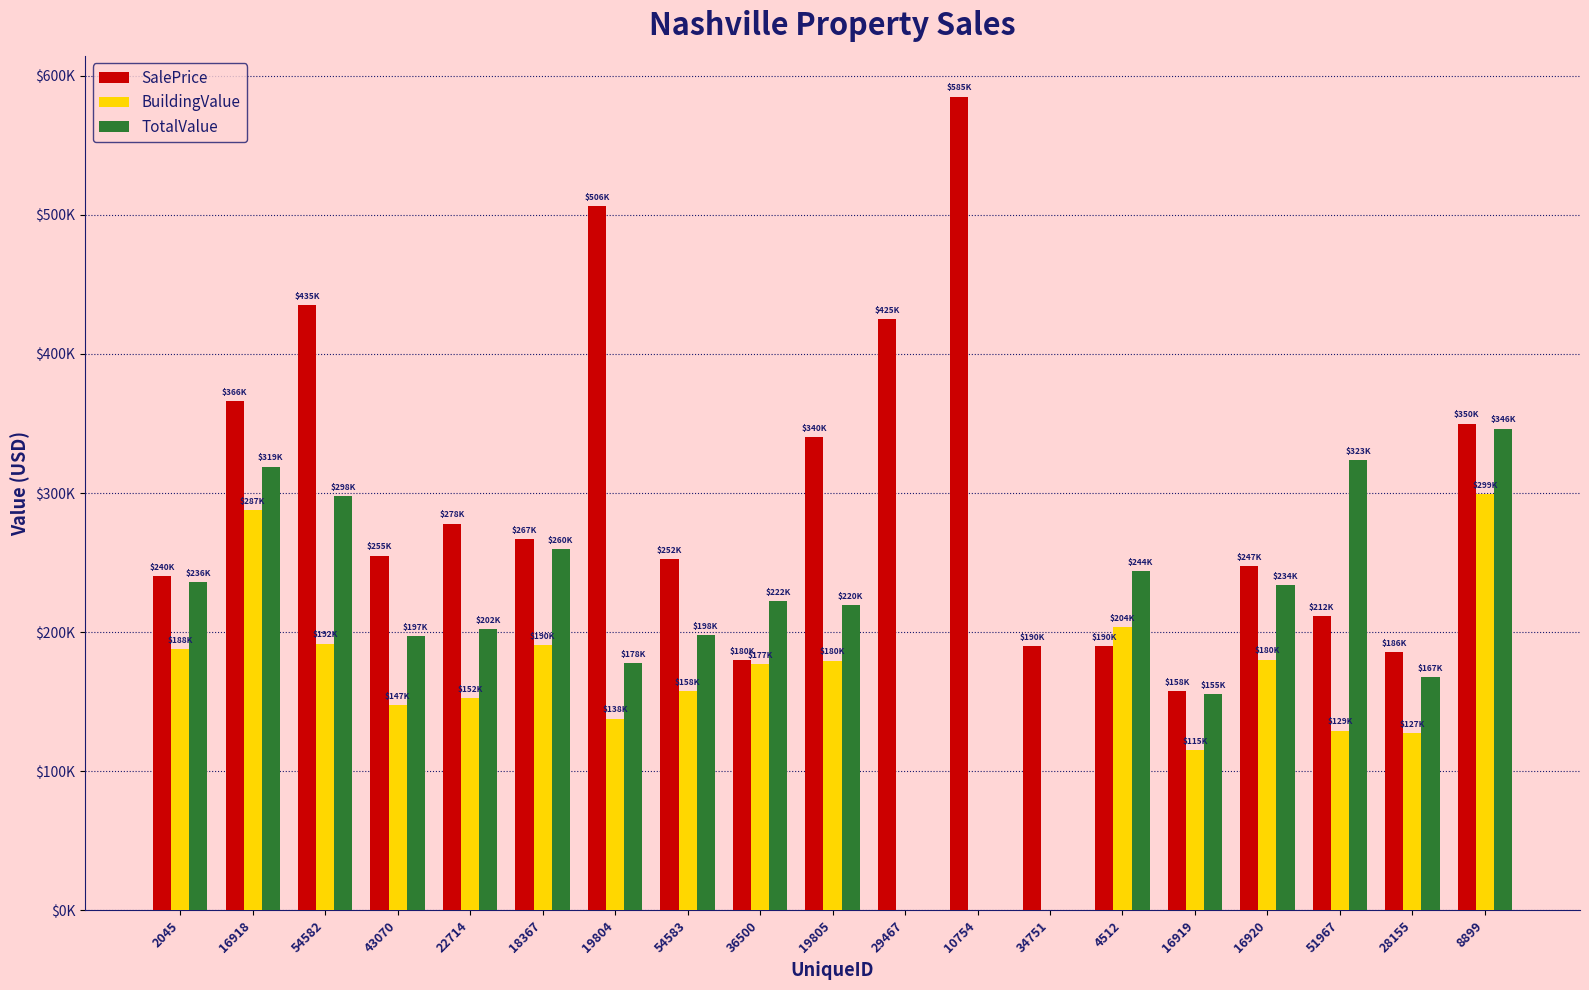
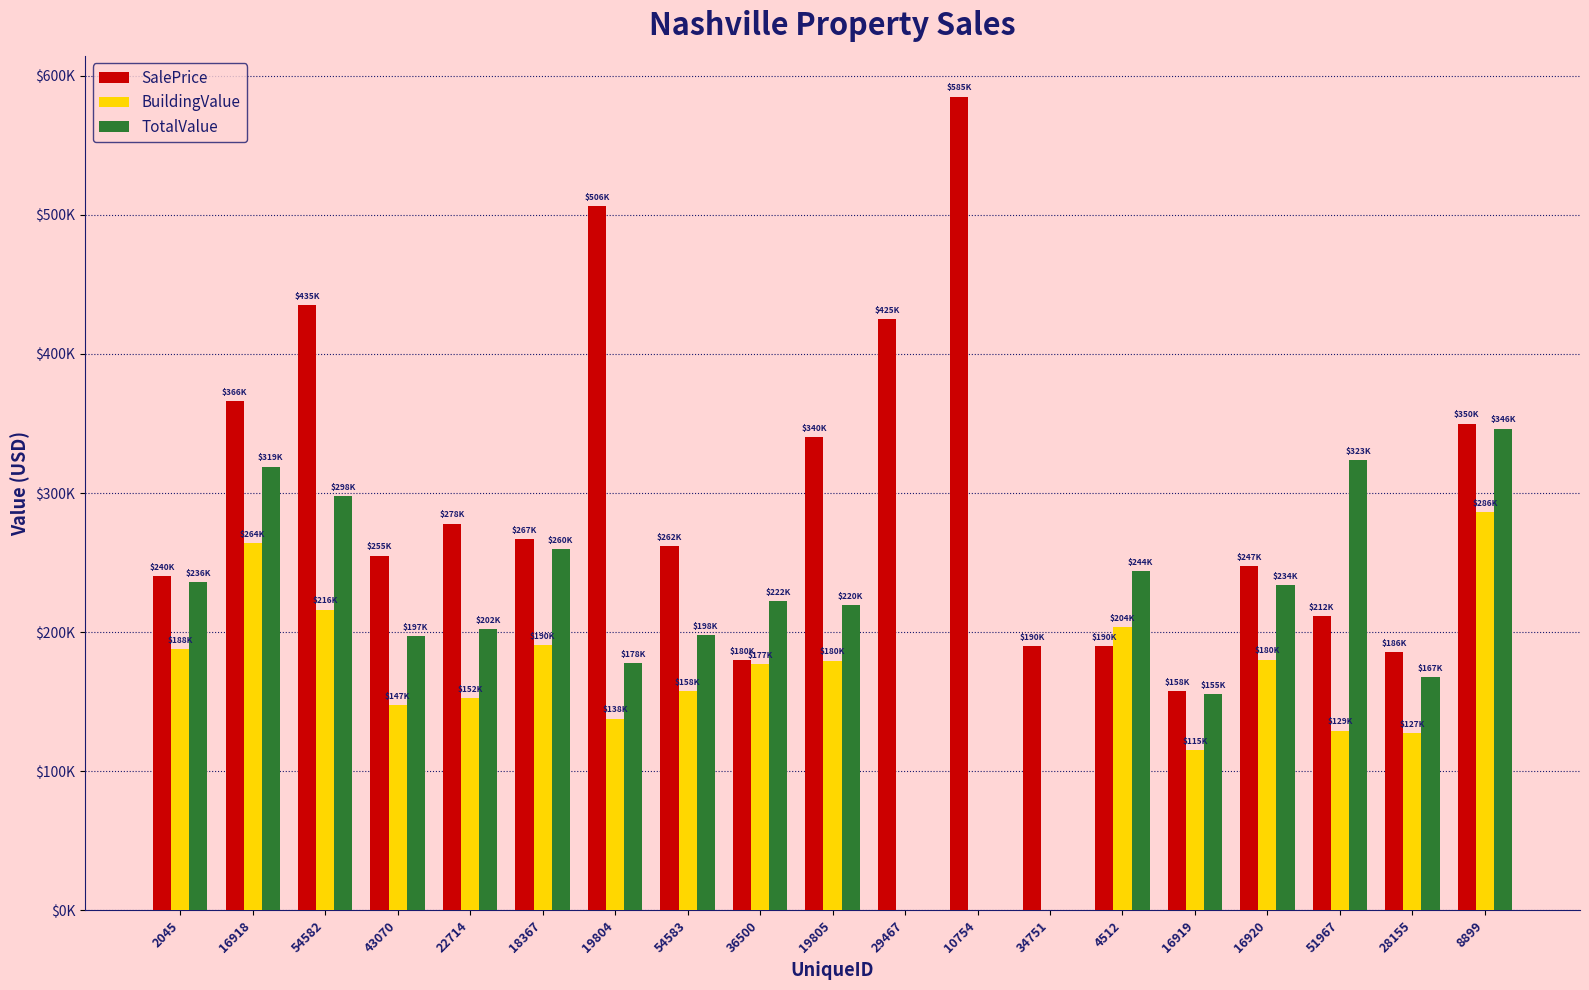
  {
    "SalePrice": {
      "2045": "$240K",
      "16918": "$366K",
      "54582": "$435K",
      "43070": "$255K",
      "22714": "$278K",
      "18367": "$267K",
      "19804": "$506K",
-     "54583": "$252K",
+     "54583": "$262K",
      "19805": "$340K",
      "29467": "$425K",
      "10754": "$585K",
      "34751": "$190K",
      "4512": "$190K",
      "16919": "$158K",
      "16920": "$247K",
      "51967": "$212K",
      "28155": "$186K",
      "8899": "$350K"
    },
    "BuildingValue": {
      "2045": "$188K",
-     "16918": "$287K",
-     "54582": "$192K",
+     "16918": "$264K",
+     "54582": "$216K",
      "43070": "$147K",
      "22714": "$152K",
      "18367": "$190K",
      "19804": "$138K",
      "54583": "$158K",
      "19805": "$180K",
      "4512": "$204K",
      "16919": "$115K",
      "16920": "$180K",
      "51967": "$129K",
      "28155": "$127K",
-     "8899": "$299K"
+     "8899": "$286K"
    },
    "TotalValue": {
      "2045": "$236K",
      "16918": "$319K",
      "54582": "$298K",
      "43070": "$197K",
      "22714": "$202K",
      "18367": "$260K",
      "19804": "$178K",
      "54583": "$198K",
      "36500": "$222K",
      "19805": "$220K",
      "4512": "$244K",
      "16919": "$155K",
      "16920": "$234K",
      "51967": "$323K",
      "28155": "$167K",
      "8899": "$346K"
    }
  }
